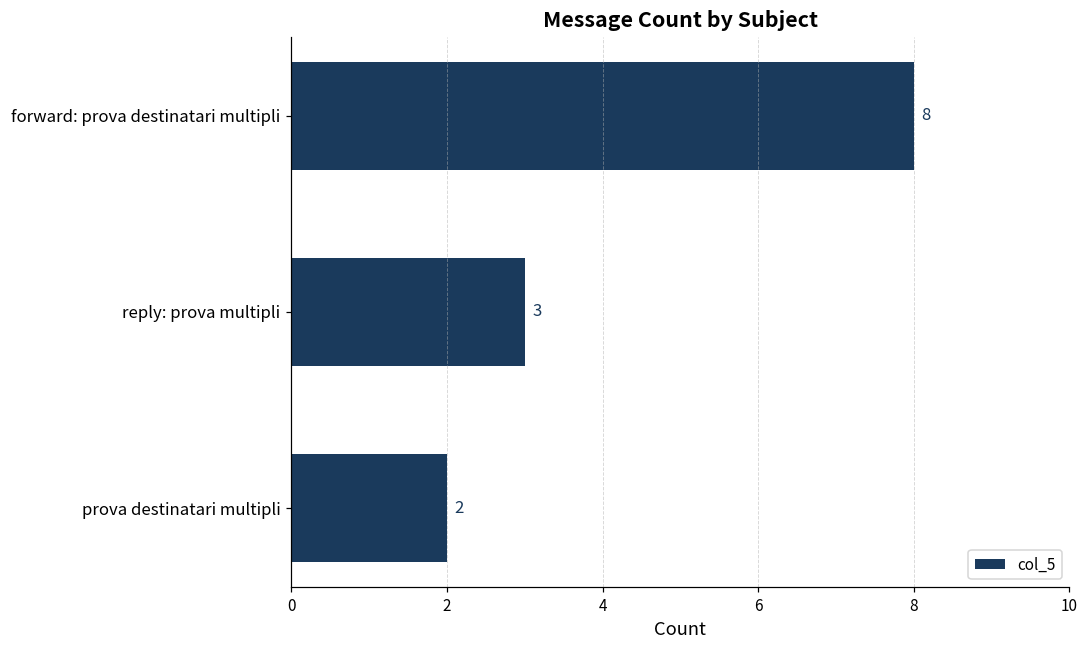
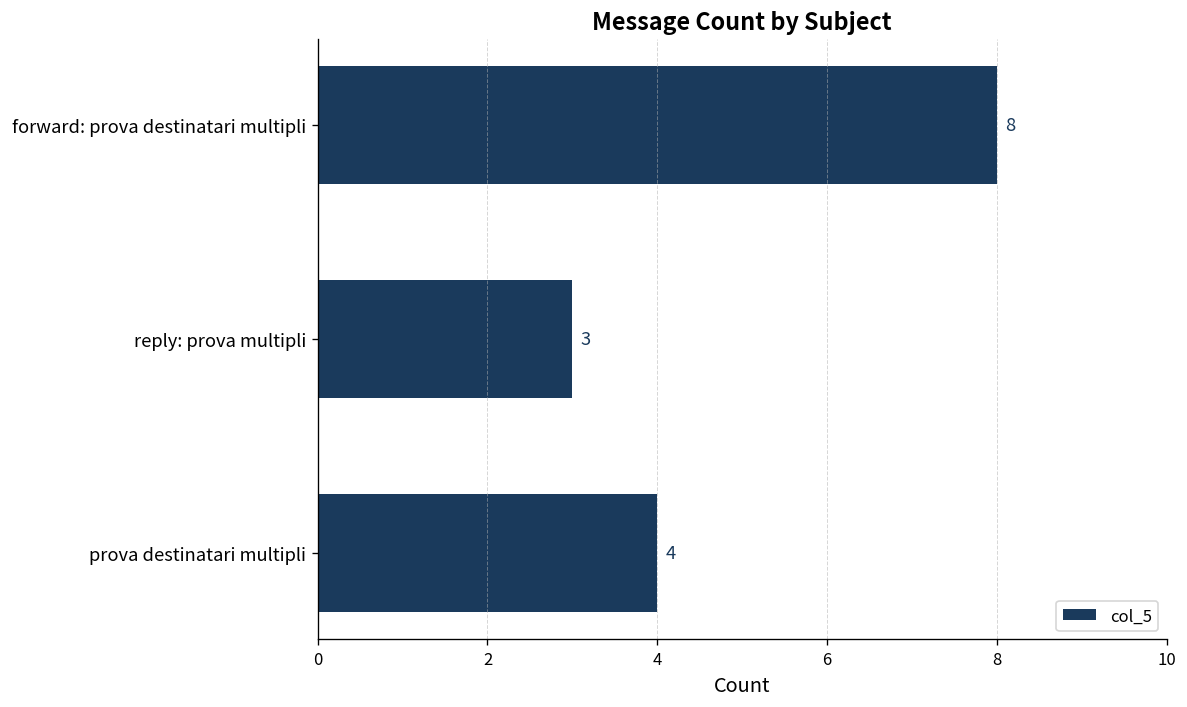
  {
    "forward: prova destinatari multipli": 8,
    "reply: prova multipli": 3,
-   "prova destinatari multipli": 2
+   "prova destinatari multipli": 4
  }
